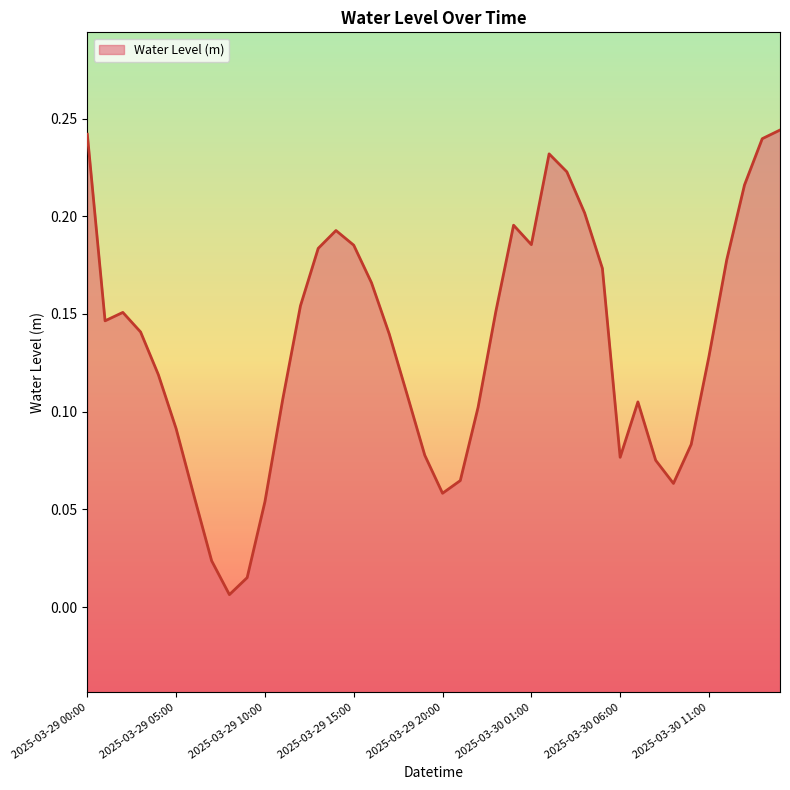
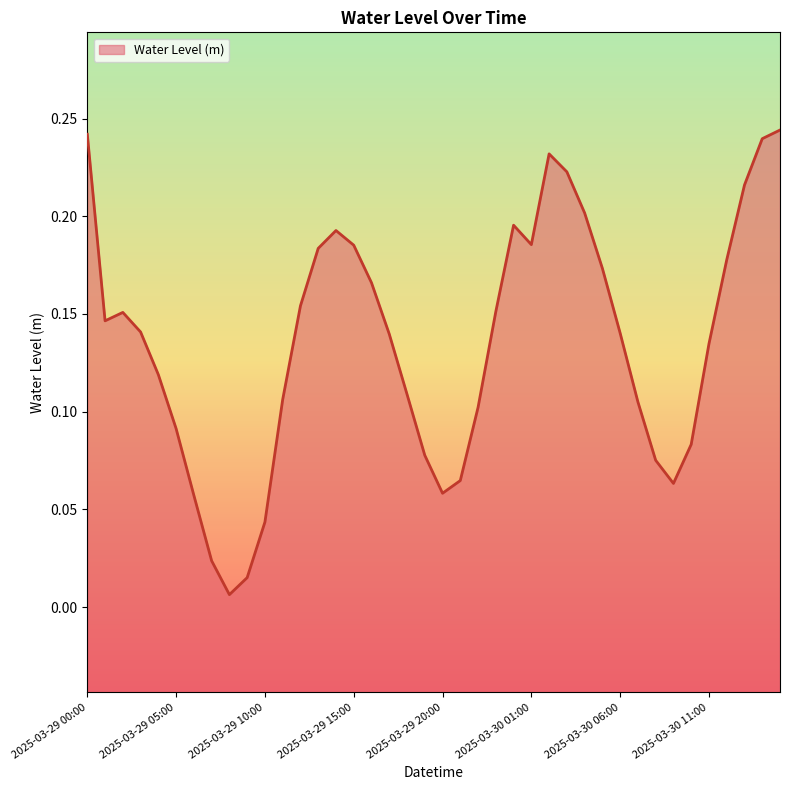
  {
    "2025-03-29 00:00": 0.242,
    "2025-03-29 05:00": 0.091,
-   "2025-03-29 10:00": 0.054,
+   "2025-03-29 10:00": 0.044,
    "2025-03-29 15:00": 0.185,
    "2025-03-29 20:00": 0.058,
    "2025-03-30 01:00": 0.185,
-   "2025-03-30 06:00": 0.077,
-   "2025-03-30 11:00": 0.128
+   "2025-03-30 06:00": 0.140,
+   "2025-03-30 11:00": 0.135
  }
